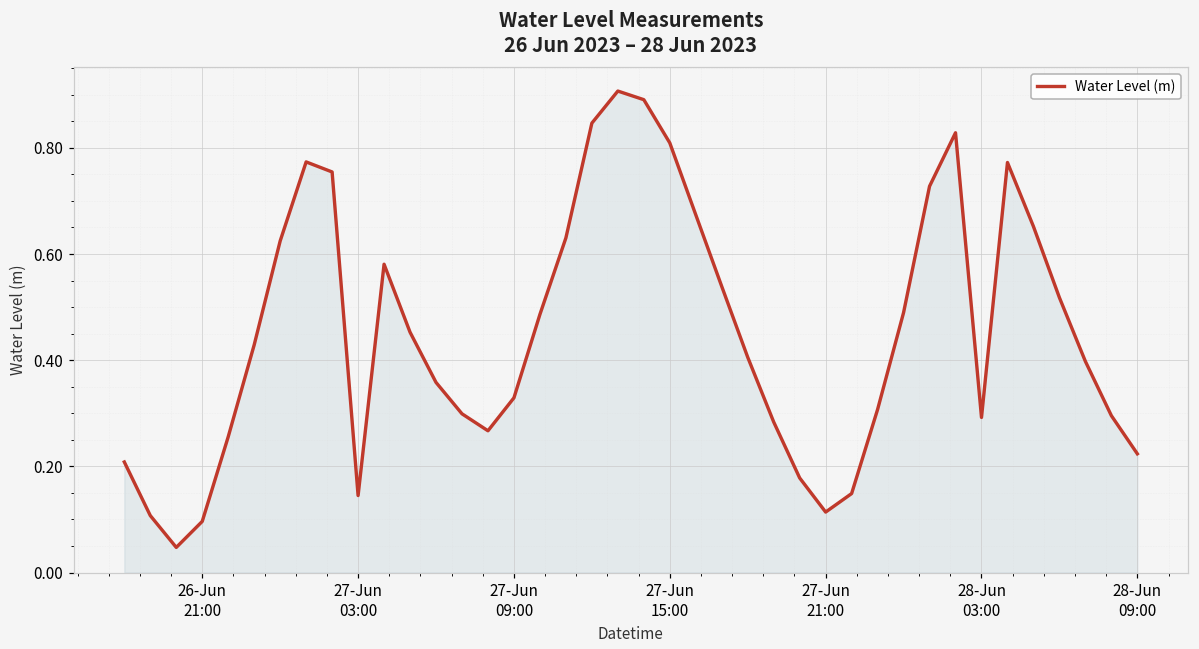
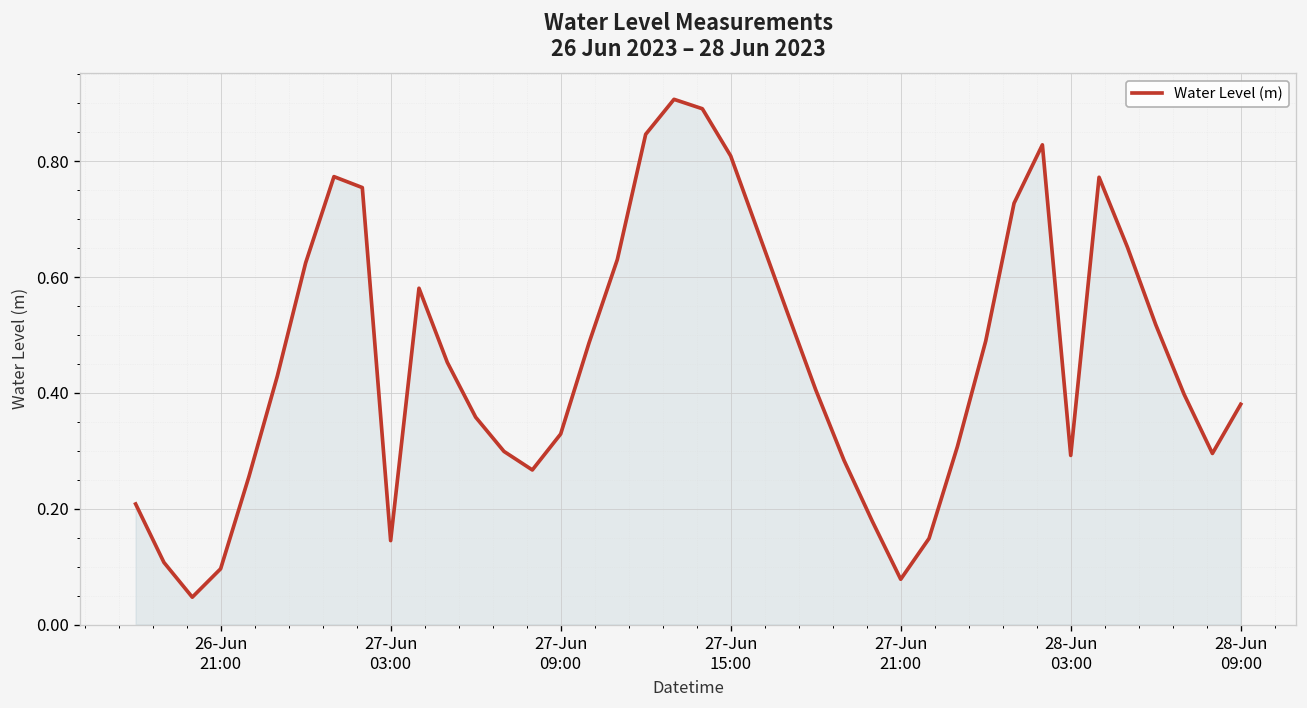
  {
    "26-Jun 21:00": 0.10,
    "27-Jun 03:00": 0.15,
    "27-Jun 09:00": 0.33,
    "27-Jun 15:00": 0.81,
-   "27-Jun 21:00": 0.11,
+   "27-Jun 21:00": 0.08,
    "28-Jun 03:00": 0.29,
-   "28-Jun 09:00": 0.22
+   "28-Jun 09:00": 0.38
  }
